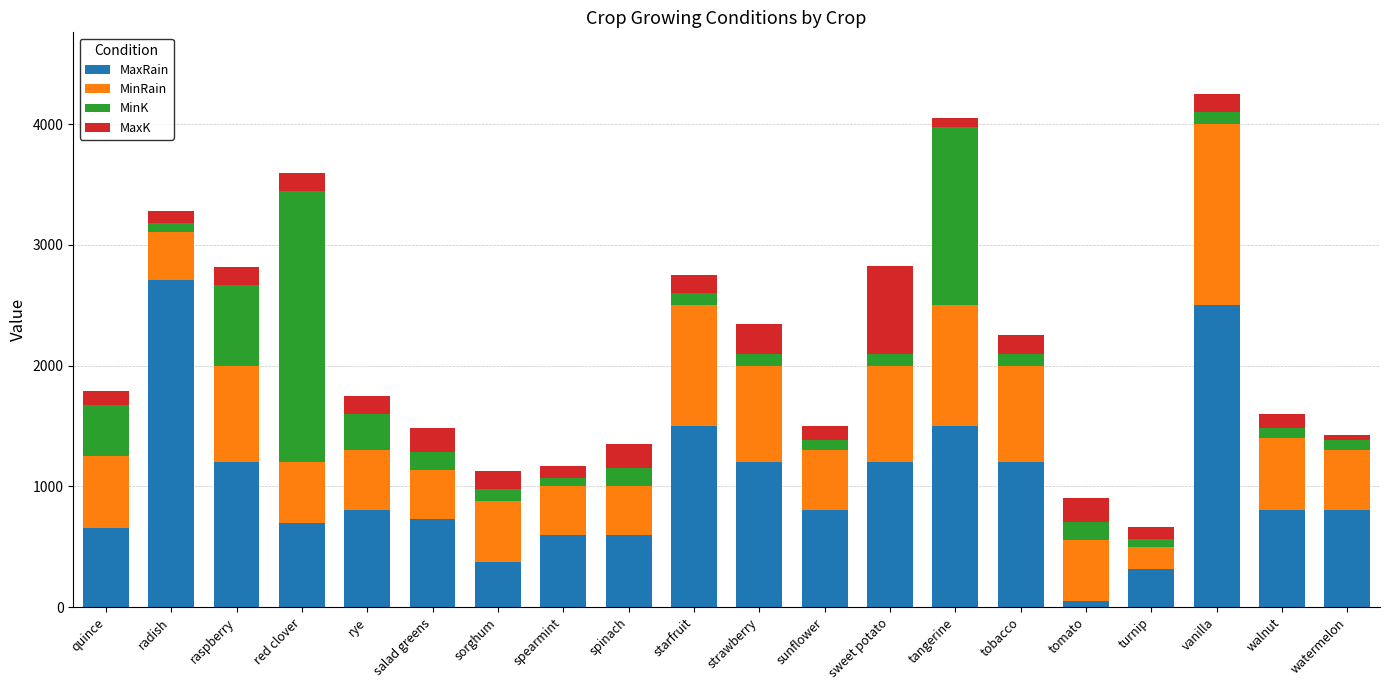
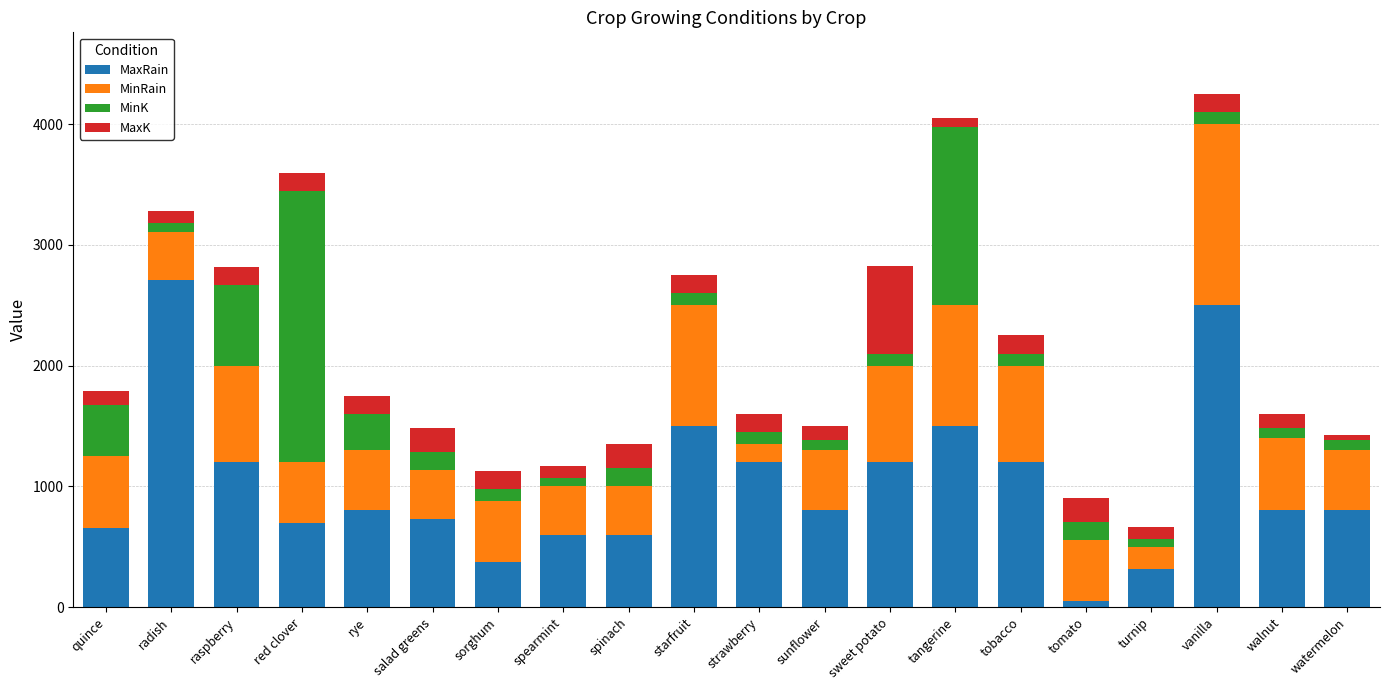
  {
    "MaxRain": {
      "quince": 650,
      "radish": 2710,
      "raspberry": 1200,
      "red clover": 700,
      "rye": 800,
      "salad greens": 730,
      "sorghum": 380,
      "spearmint": 600,
      "spinach": 600,
      "starfruit": 1500,
      "strawberry": 1200,
      "sunflower": 800,
      "sweet potato": 1200,
      "tangerine": 1500,
      "tobacco": 1200,
      "tomato": 50,
      "turnip": 310,
      "vanilla": 2500,
      "walnut": 800,
      "watermelon": 800
    },
    "MinRain": {
      "quince": 600,
      "radish": 400,
      "raspberry": 800,
      "red clover": 500,
      "rye": 500,
      "salad greens": 400,
      "sorghum": 500,
      "spearmint": 400,
      "spinach": 400,
      "starfruit": 1000,
-     "strawberry": 800,
+     "strawberry": 150,
      "sunflower": 500,
      "sweet potato": 800,
      "tangerine": 1000,
      "tobacco": 800,
      "tomato": 500,
      "turnip": 180,
      "vanilla": 1500,
      "walnut": 600,
      "watermelon": 500
    },
    "MinK": {
      "quince": 420,
      "radish": 70,
      "raspberry": 670,
      "red clover": 2250,
      "rye": 300,
      "salad greens": 150,
      "sorghum": 100,
      "spearmint": 70,
      "spinach": 150,
      "starfruit": 100,
      "strawberry": 100,
      "sunflower": 80,
      "sweet potato": 100,
      "tangerine": 1480,
      "tobacco": 100,
      "tomato": 150,
      "turnip": 70,
      "vanilla": 100,
      "walnut": 80,
      "watermelon": 80
    },
    "MaxK": {
      "quince": 120,
      "radish": 100,
      "raspberry": 150,
      "red clover": 150,
      "rye": 150,
      "salad greens": 200,
      "sorghum": 150,
      "spearmint": 100,
      "spinach": 200,
      "starfruit": 150,
-     "strawberry": 250,
+     "strawberry": 150,
      "sunflower": 120,
      "sweet potato": 730,
      "tangerine": 80,
      "tobacco": 150,
      "tomato": 200,
      "turnip": 100,
      "vanilla": 150,
      "walnut": 120,
      "watermelon": 50
    }
  }
